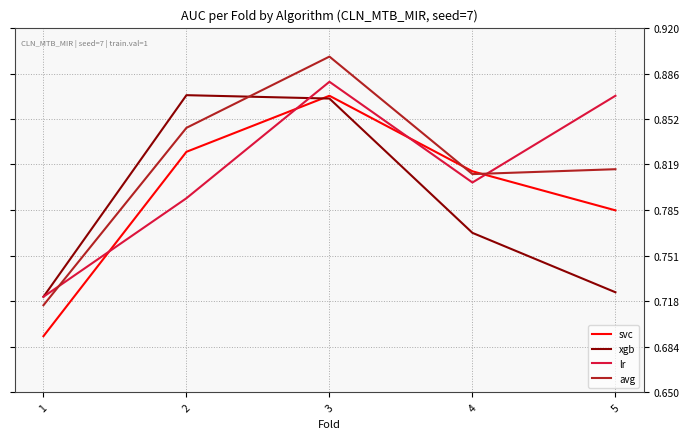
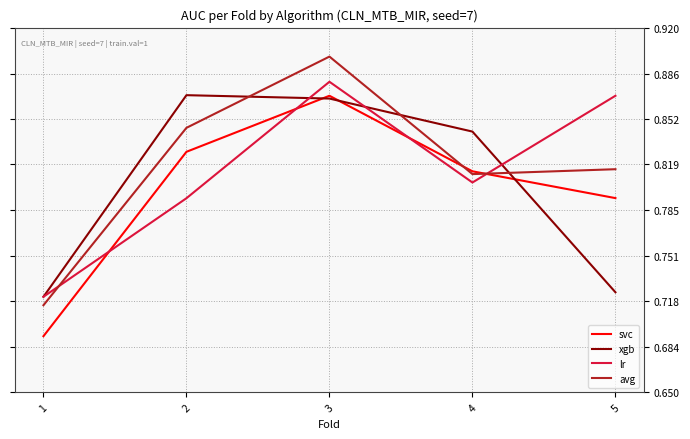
  {
    "svc": {
      "1": 0.692,
      "2": 0.828,
      "3": 0.870,
      "4": 0.814,
-     "5": 0.785
+     "5": 0.794
    },
    "xgb": {
      "2": 0.870,
      "3": 0.867,
-     "4": 0.768,
+     "4": 0.843,
      "5": 0.724
    }
  }
